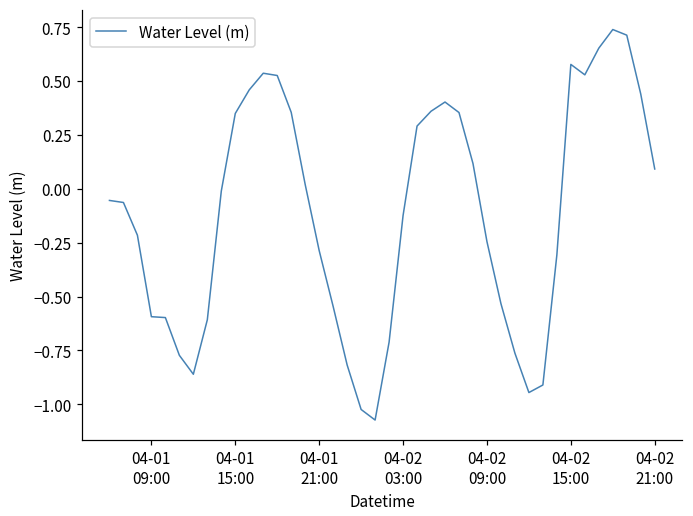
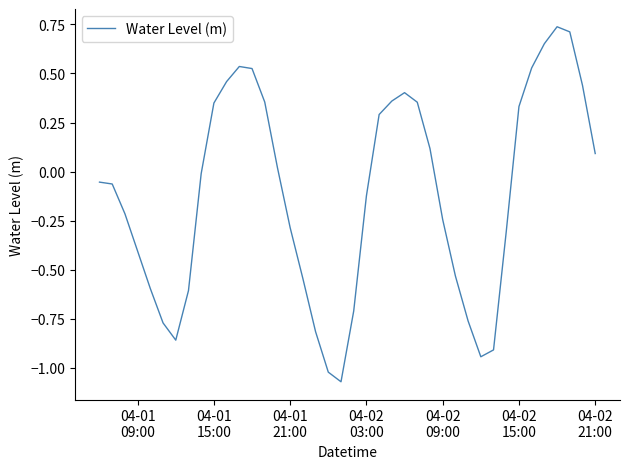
  {
-   "04-01 09:00": -0.59,
+   "04-01 09:00": -0.41,
    "04-01 15:00": 0.35,
    "04-01 21:00": -0.29,
    "04-02 03:00": -0.12,
    "04-02 09:00": -0.25,
-   "04-02 15:00": 0.58,
+   "04-02 15:00": 0.33,
    "04-02 21:00": 0.09
  }
